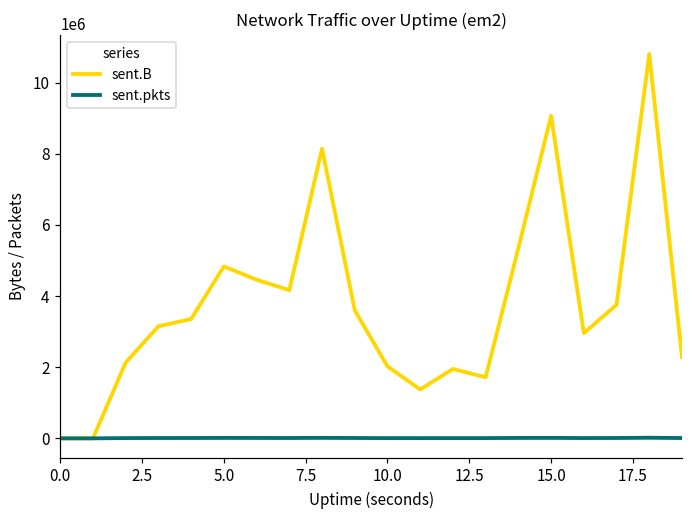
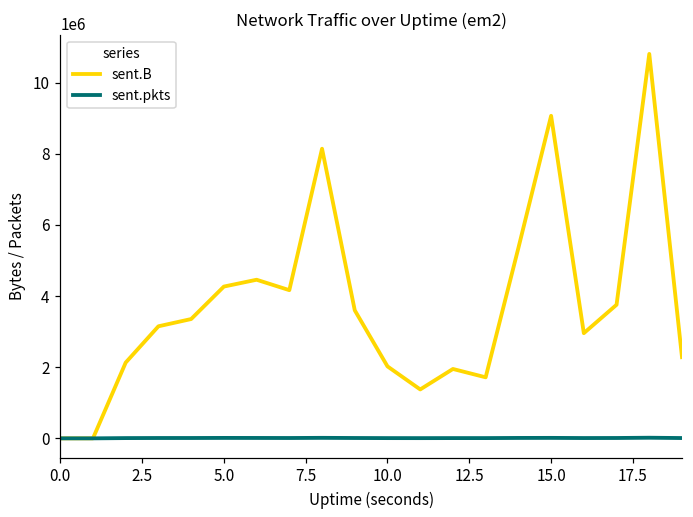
  {
    "sent.B": {
-     "5.0": 4800000,
+     "5.0": 4300000,
      "10.0": 2000000,
      "15.0": 9100000
    },
    "sent.pkts": {
      "5.0": 0,
      "10.0": 0,
      "15.0": 0
    }
  }
